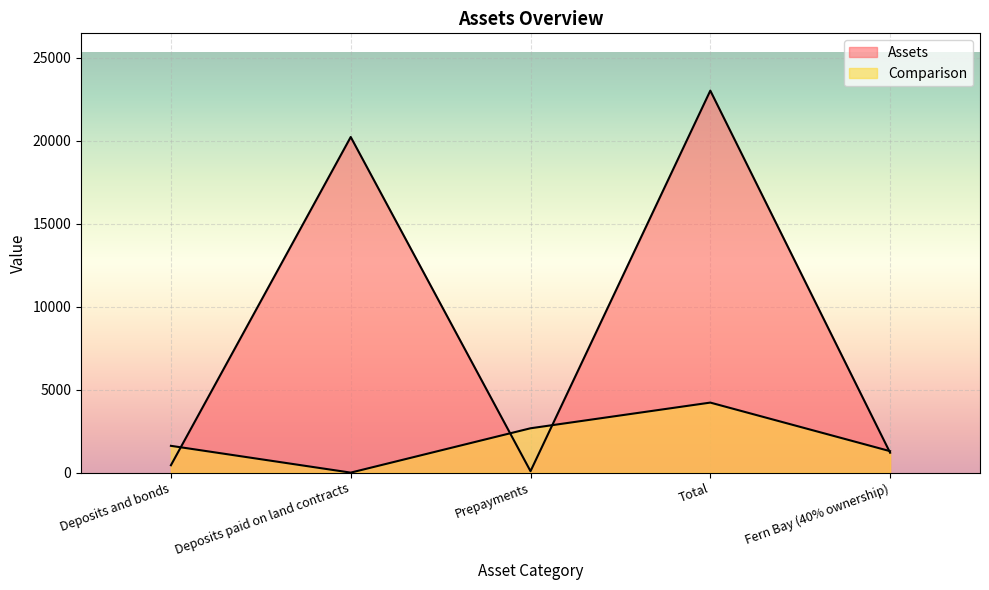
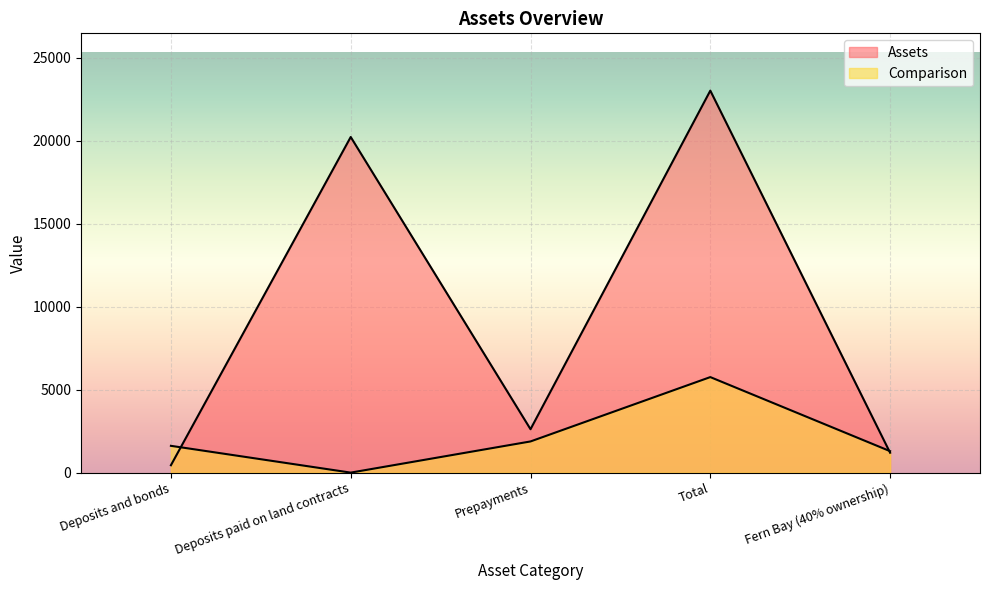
  {
    "Assets": {
      "Deposits and bonds": 400,
      "Deposits paid on land contracts": 20200,
-     "Prepayments": 100,
+     "Prepayments": 2600,
      "Total": 23000
    },
    "Comparison": {
      "Deposits and bonds": 1600,
      "Deposits paid on land contracts": 0,
-     "Prepayments": 2700,
-     "Total": 4200
+     "Prepayments": 1900,
+     "Total": 5800
    }
  }
